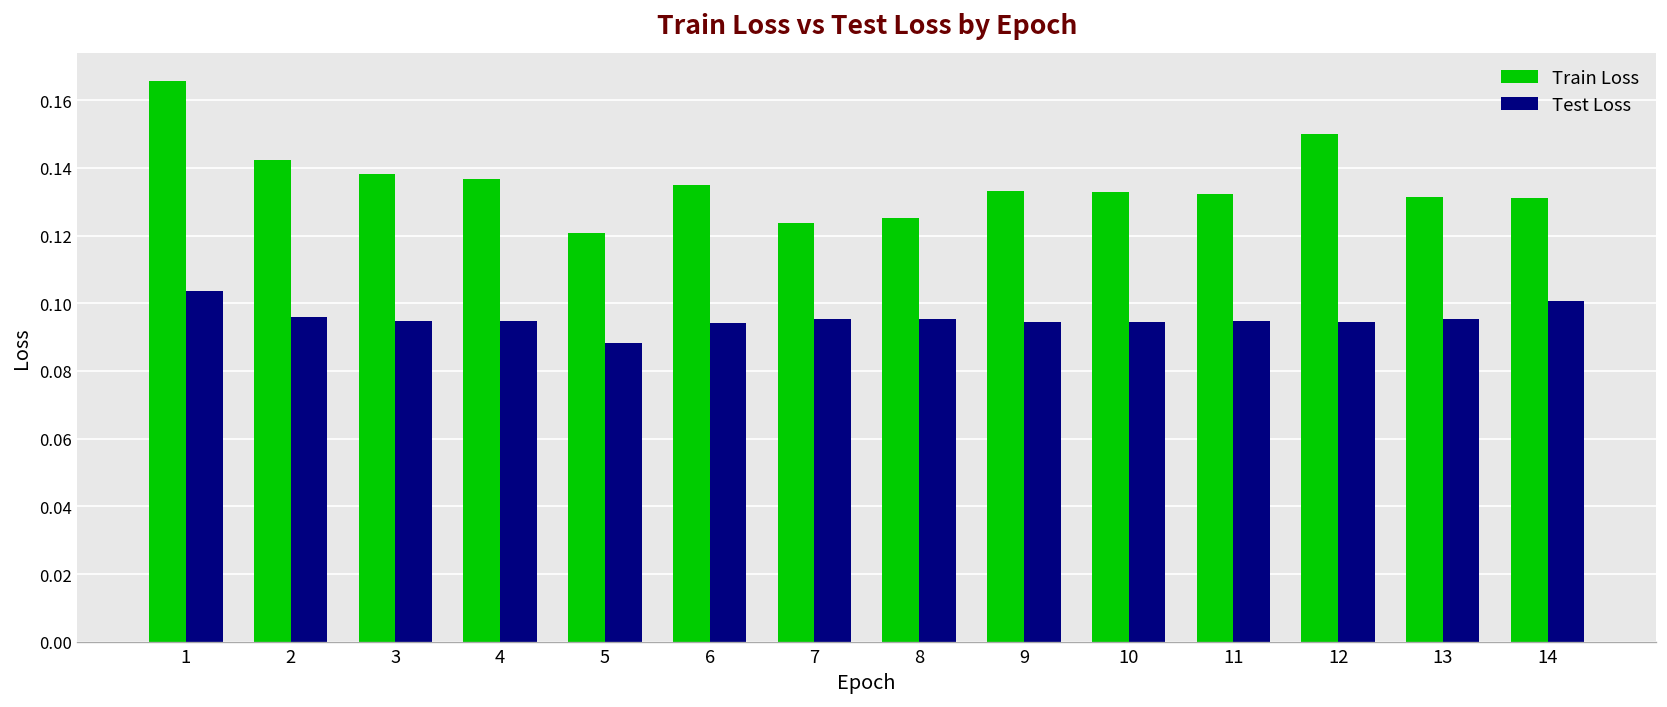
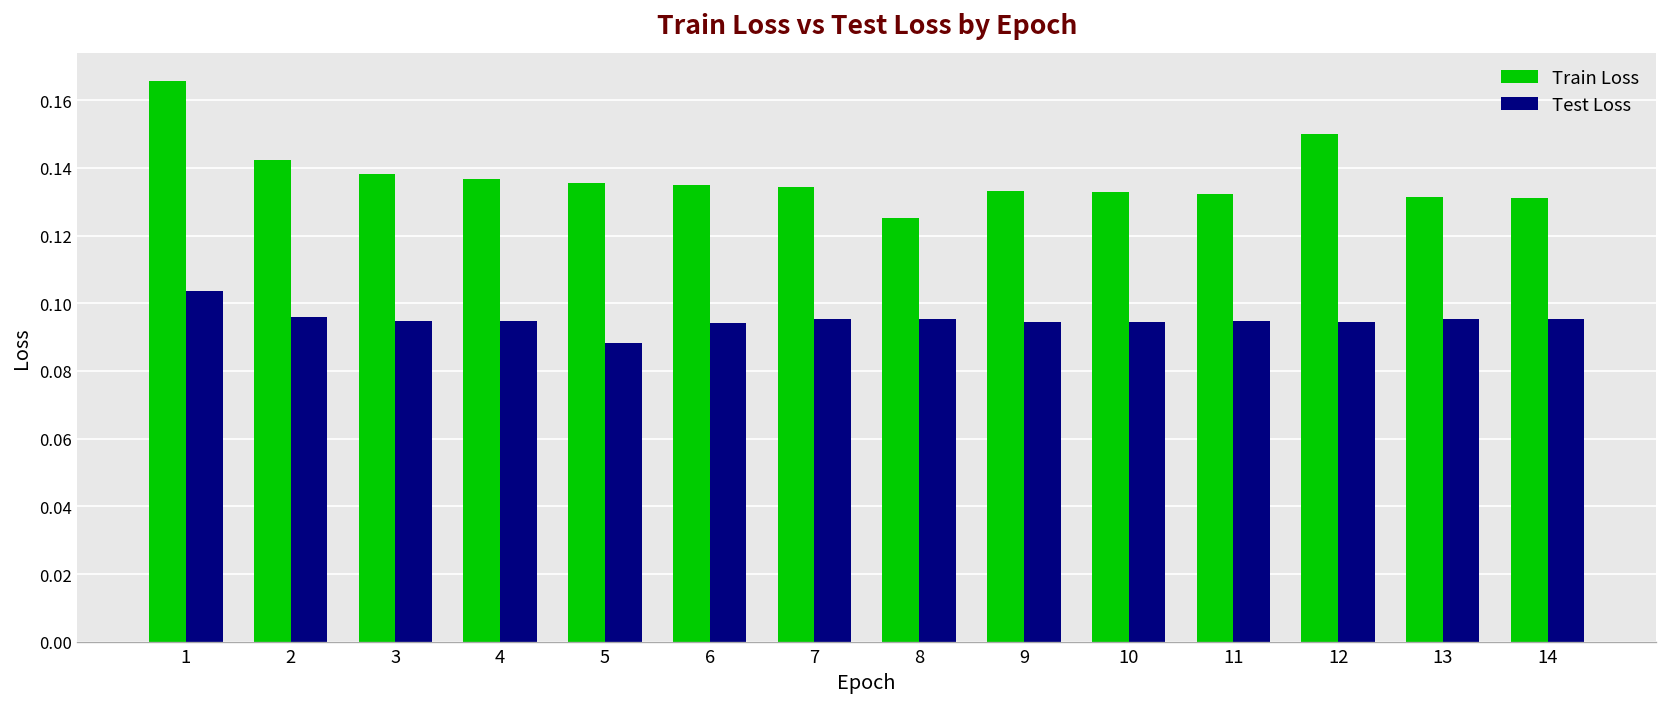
  {
    "Train Loss": {
      "1": 0.166,
      "2": 0.142,
      "3": 0.138,
      "4": 0.137,
-     "5": 0.121,
+     "5": 0.136,
      "6": 0.135,
-     "7": 0.124,
+     "7": 0.134,
      "8": 0.125,
      "9": 0.133,
      "10": 0.133,
      "11": 0.132,
      "12": 0.150,
      "13": 0.131,
      "14": 0.131
    },
    "Test Loss": {
      "1": 0.104,
      "2": 0.096,
      "3": 0.095,
      "4": 0.095,
      "5": 0.088,
      "6": 0.094,
      "7": 0.095,
      "8": 0.095,
      "9": 0.095,
      "10": 0.095,
      "11": 0.095,
      "12": 0.094,
      "13": 0.095,
-     "14": 0.101
+     "14": 0.095
    }
  }
